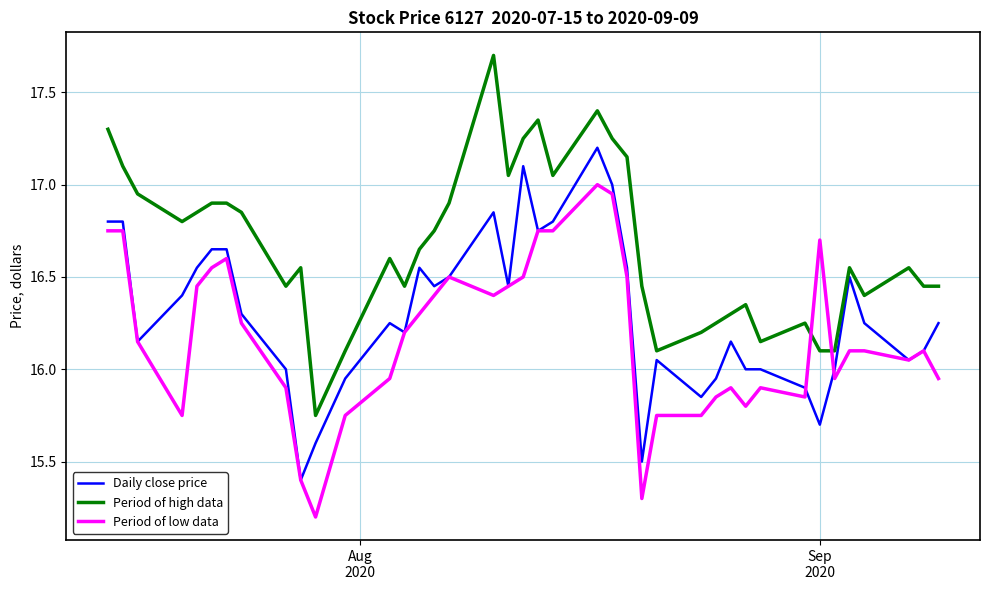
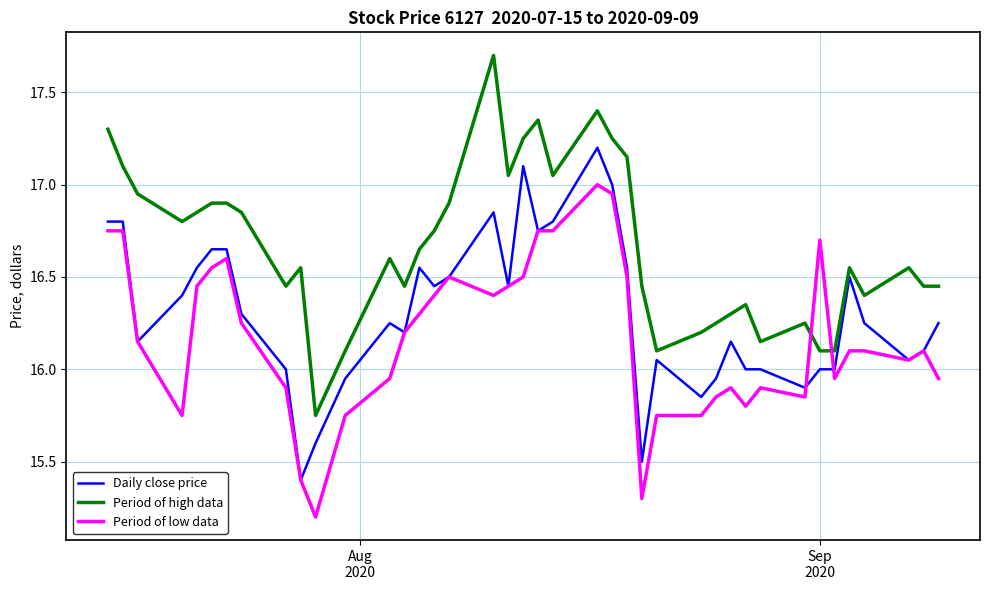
  {
    "Daily close price": {
-     "Sep 2020": 15.7
+     "Sep 2020": 16.0
    },
    "Period of high data": {
      "Sep 2020": 16.1
    },
    "Period of low data": {
      "Sep 2020": 16.7
    }
  }
